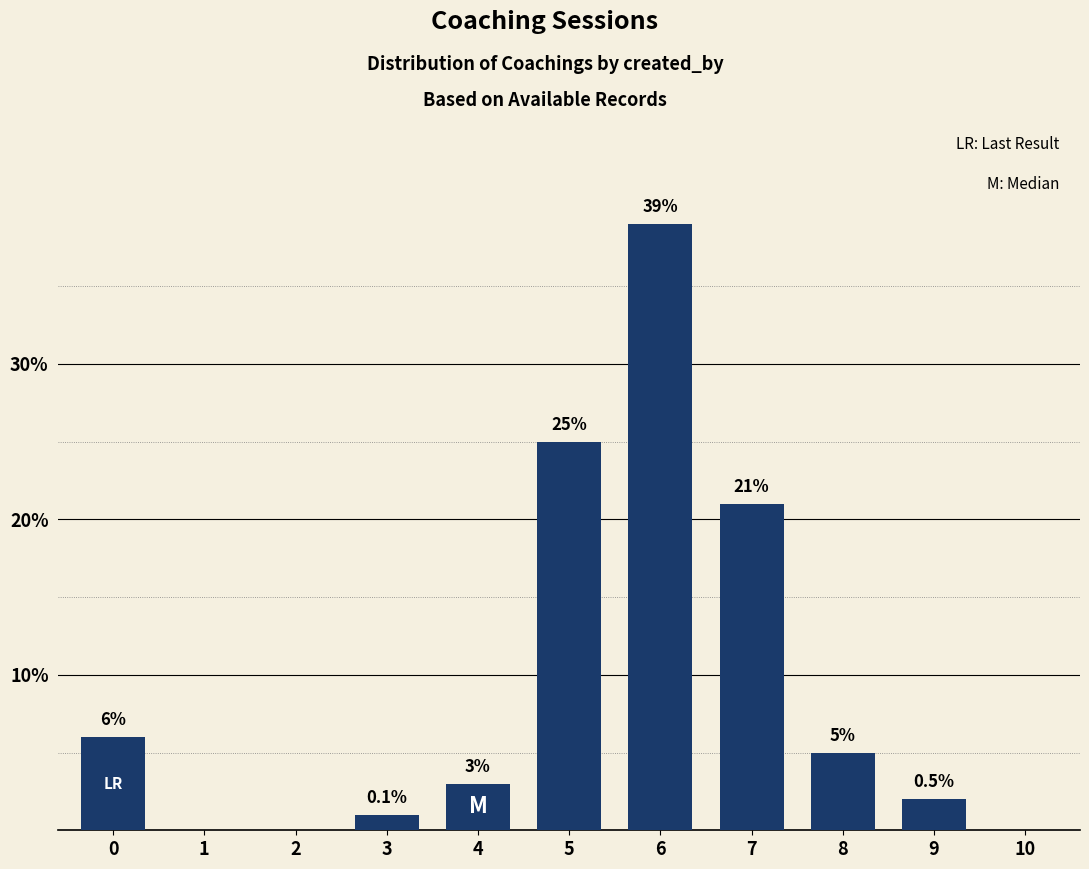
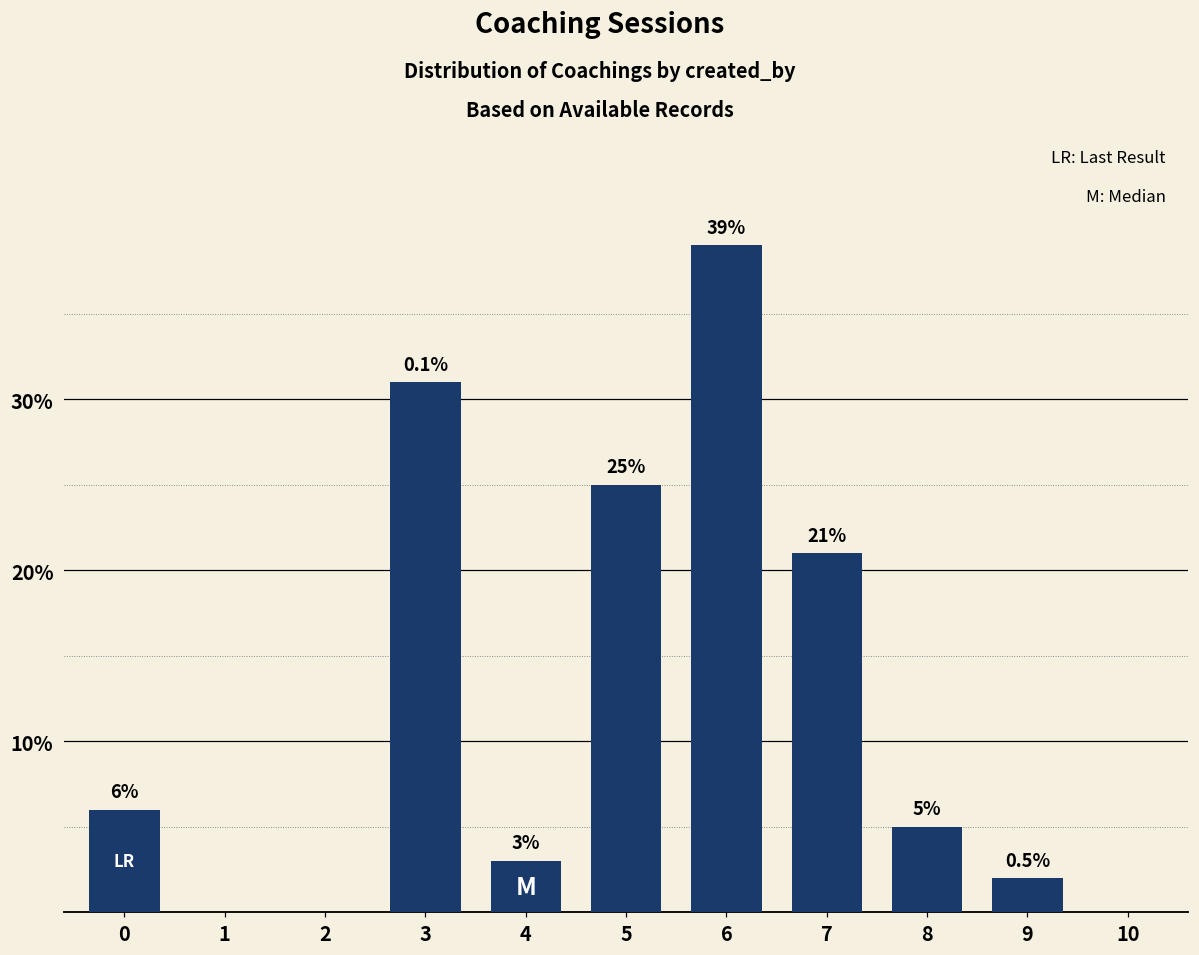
  {
    "1": "0%",
    "2": "0%",
-   "3": "1%",
+   "3": "31%",
    "10": "0%"
  }
